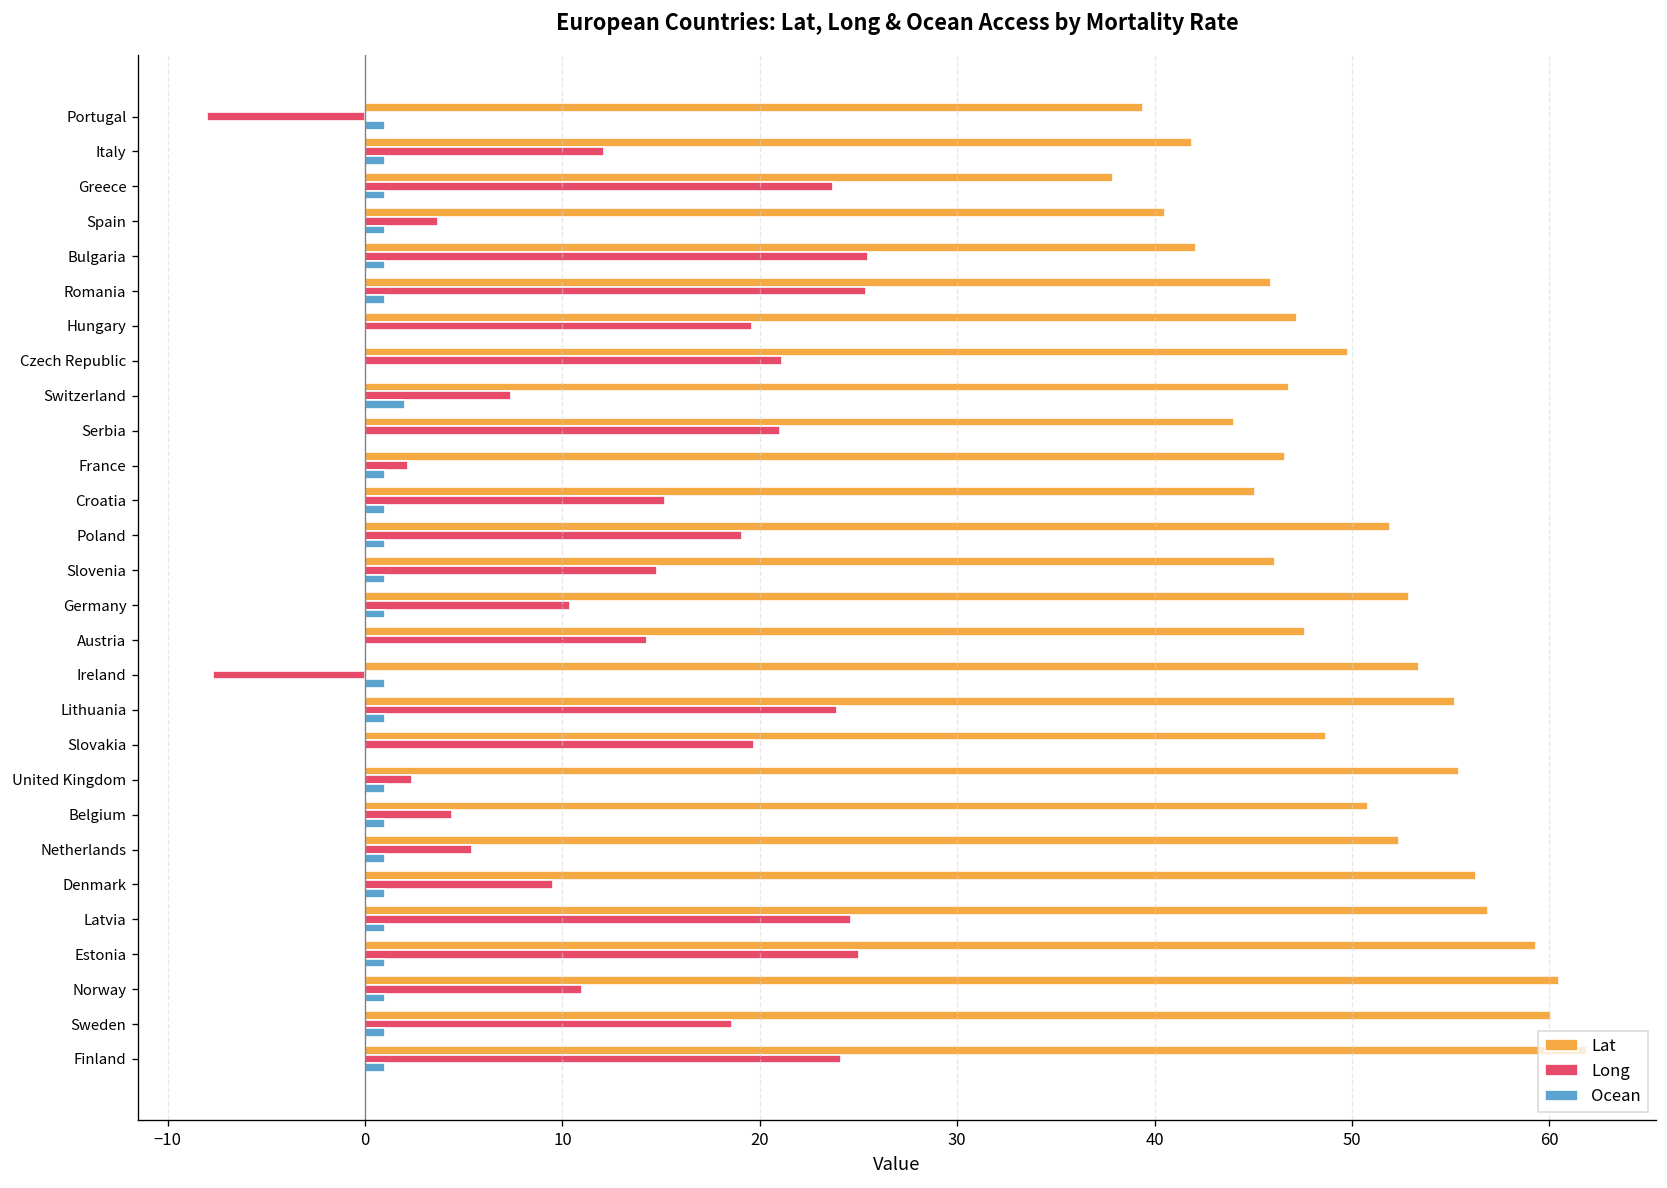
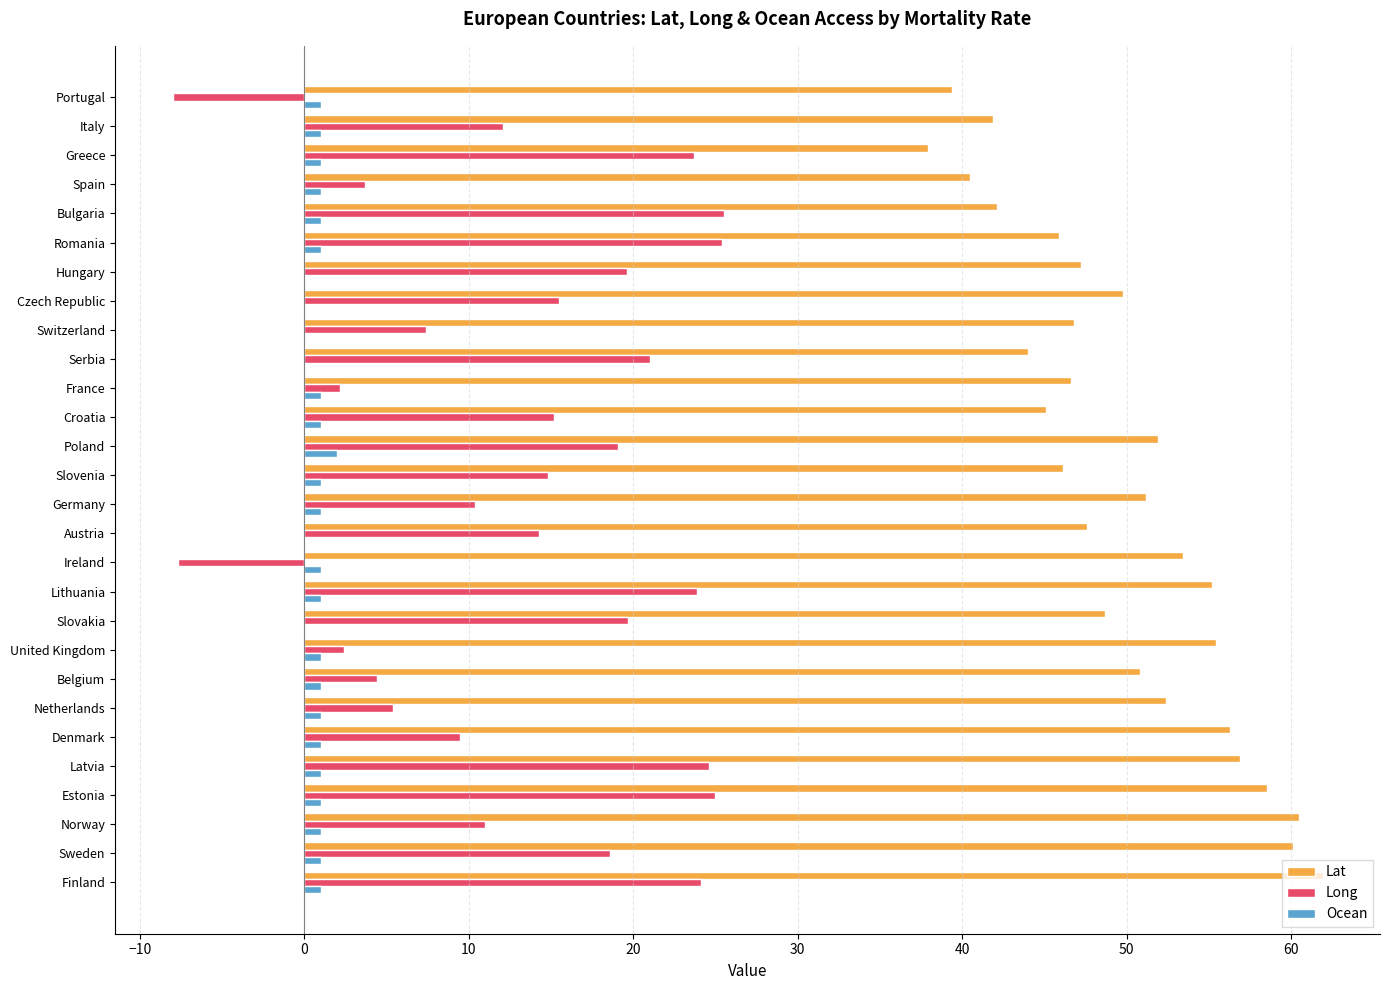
  {
    "Lat": {
      "Portugal": 39.4,
      "Italy": 41.9,
      "Greece": 37.9,
      "Spain": 40.5,
      "Bulgaria": 42.1,
      "Romania": 45.9,
      "Hungary": 47.2,
      "Czech Republic": 49.8,
      "Switzerland": 46.8,
      "Serbia": 44.0,
      "France": 46.6,
      "Croatia": 45.1,
      "Poland": 51.9,
      "Slovenia": 46.1,
-     "Germany": 52.9,
+     "Germany": 51.2,
      "Austria": 47.6,
      "Ireland": 53.4,
      "Lithuania": 55.2,
      "Slovakia": 48.7,
      "United Kingdom": 55.4,
      "Belgium": 50.8,
      "Netherlands": 52.4,
      "Denmark": 56.3,
      "Latvia": 56.9,
-     "Estonia": 59.3,
+     "Estonia": 58.5,
      "Norway": 60.5,
      "Sweden": 60.1
    },
    "Long": {
      "Portugal": -8.0,
      "Italy": 12.1,
      "Greece": 23.7,
      "Spain": 3.7,
      "Bulgaria": 25.5,
      "Romania": 25.4,
      "Hungary": 19.6,
-     "Czech Republic": 21.1,
+     "Czech Republic": 15.5,
      "Switzerland": 7.4,
      "Serbia": 21.0,
      "France": 2.2,
      "Croatia": 15.2,
      "Poland": 19.1,
      "Slovenia": 14.8,
      "Germany": 10.4,
      "Austria": 14.3,
      "Ireland": -7.7,
      "Lithuania": 23.9,
      "Slovakia": 19.7,
      "United Kingdom": 2.4,
      "Belgium": 4.4,
      "Netherlands": 5.4,
      "Denmark": 9.5,
      "Latvia": 24.6,
      "Estonia": 25.0,
      "Norway": 11.0,
      "Sweden": 18.6,
      "Finland": 24.1
    },
    "Ocean": {
      "Portugal": 1,
      "Italy": 1,
      "Greece": 1,
      "Spain": 1,
      "Bulgaria": 1,
      "Romania": 1,
      "Hungary": 0,
      "Czech Republic": 0,
-     "Switzerland": 2,
+     "Switzerland": 0,
      "Serbia": 0,
      "France": 1,
      "Croatia": 1,
-     "Poland": 1,
+     "Poland": 2,
      "Slovenia": 1,
      "Germany": 1,
      "Austria": 0,
      "Ireland": 1,
      "Lithuania": 1,
      "Slovakia": 0,
      "United Kingdom": 1,
      "Belgium": 1,
      "Netherlands": 1,
      "Denmark": 1,
      "Latvia": 1,
      "Estonia": 1,
      "Norway": 1,
      "Sweden": 1,
      "Finland": 1
    }
  }
